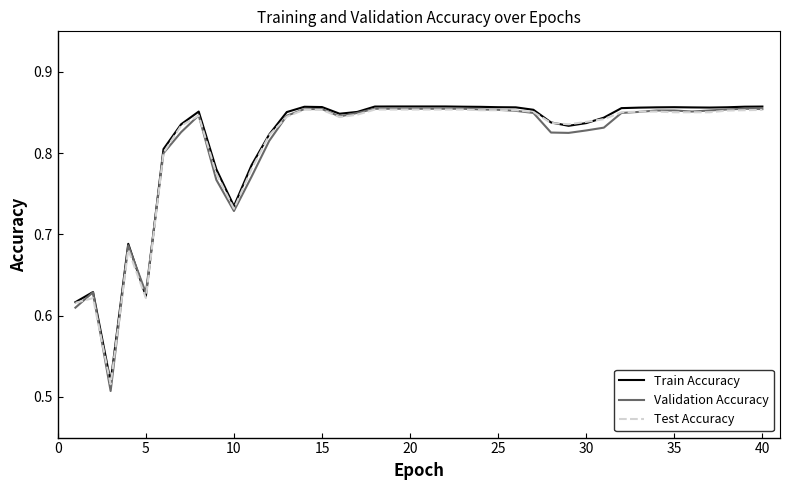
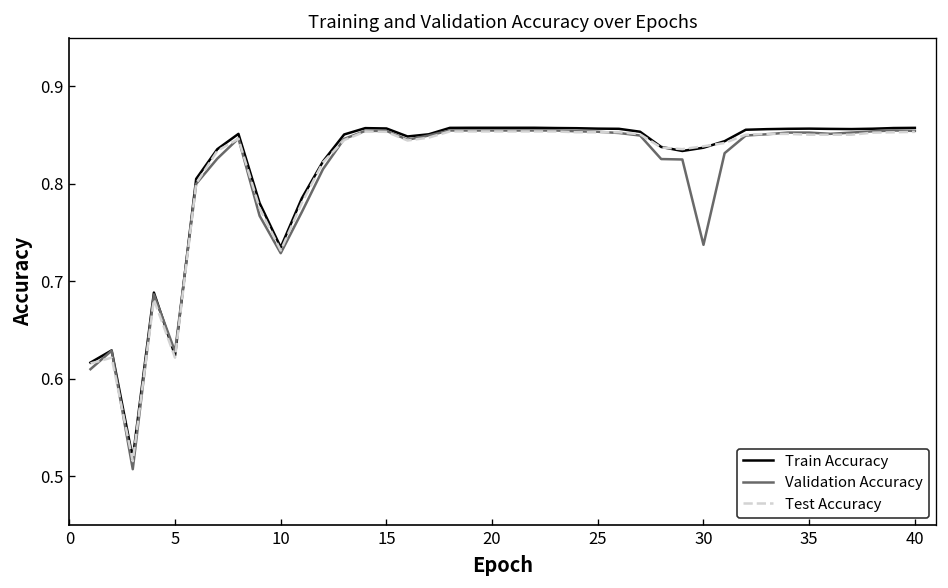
  {
    "Train Accuracy": {
      "10": 0.73,
      "25": 0.86,
      "35": 0.86
    },
    "Validation Accuracy": {
      "5": 0.63,
-     "30": 0.83
+     "30": 0.74
    }
  }
